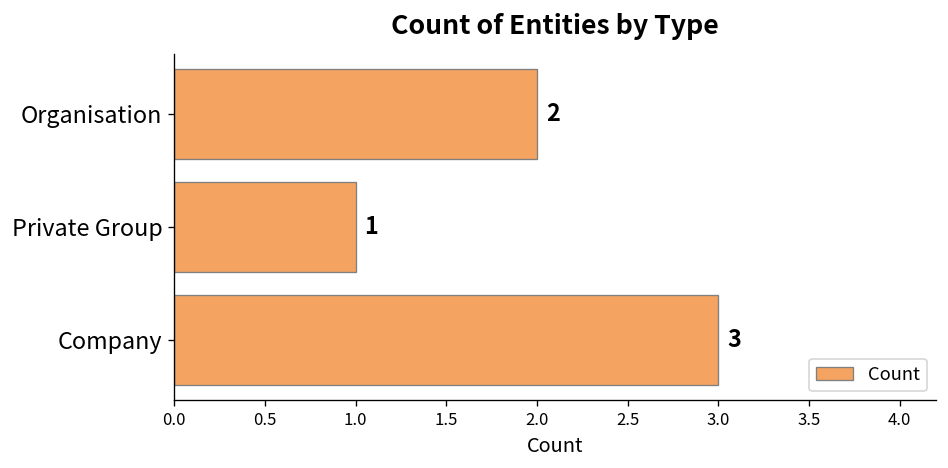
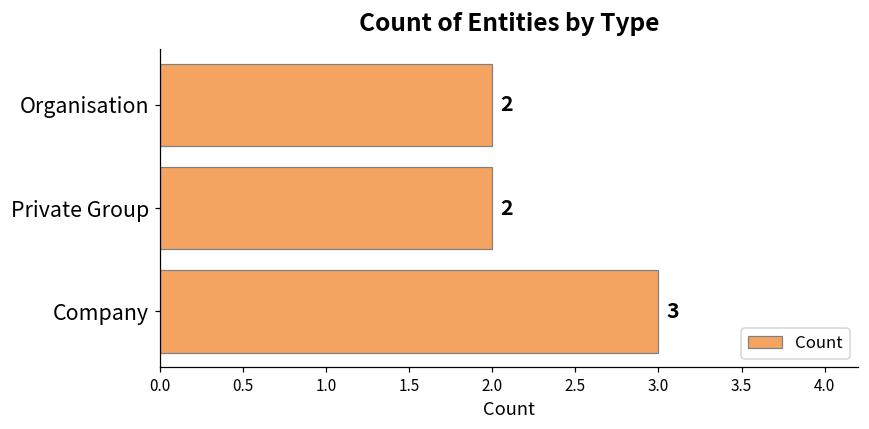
  {
    "Organisation": 2,
-   "Private Group": 1,
+   "Private Group": 2,
    "Company": 3
  }
